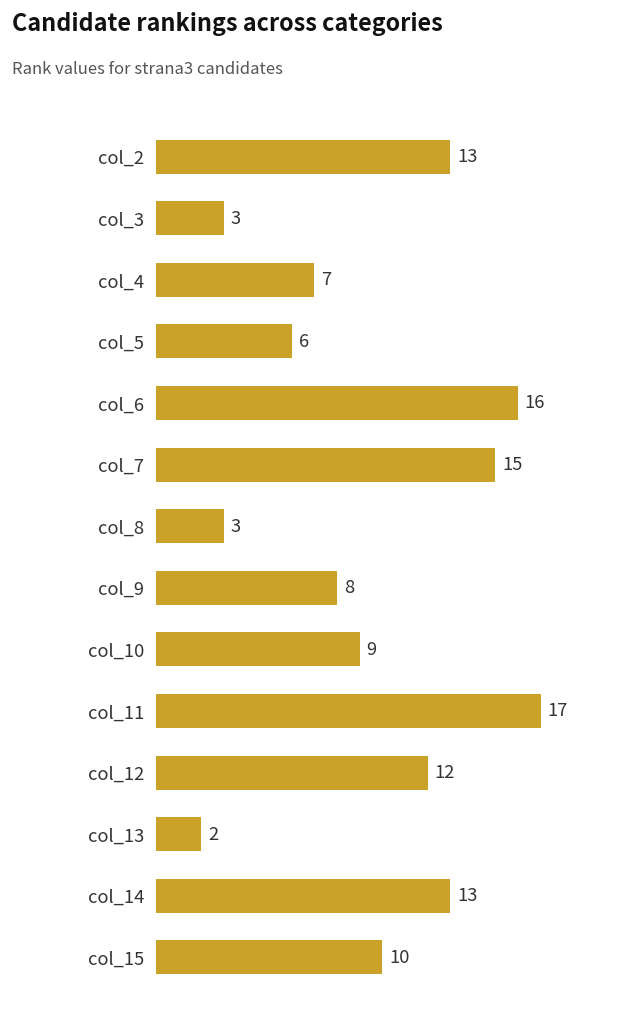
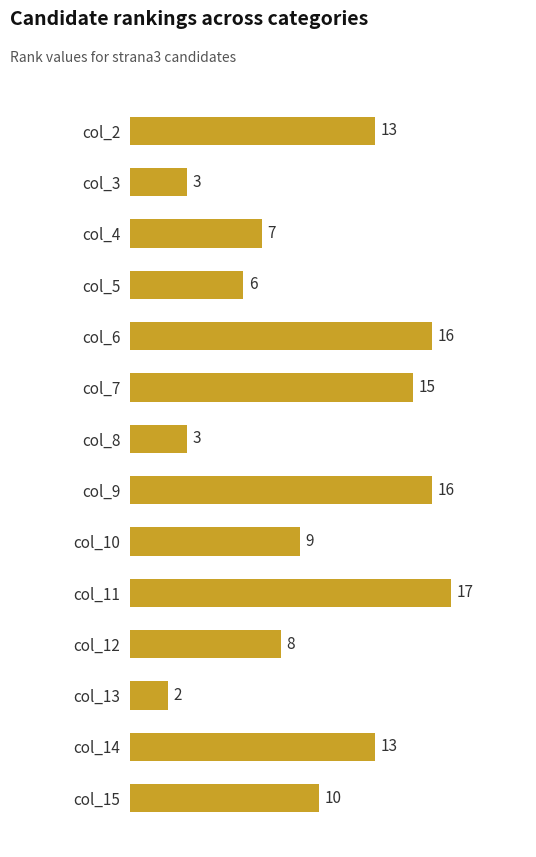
  {
    "col_2": 13,
    "col_3": 3,
    "col_4": 7,
    "col_5": 6,
    "col_6": 16,
    "col_7": 15,
    "col_8": 3,
-   "col_9": 8,
+   "col_9": 16,
    "col_10": 9,
    "col_11": 17,
-   "col_12": 12,
+   "col_12": 8,
    "col_13": 2,
    "col_14": 13,
    "col_15": 10
  }
